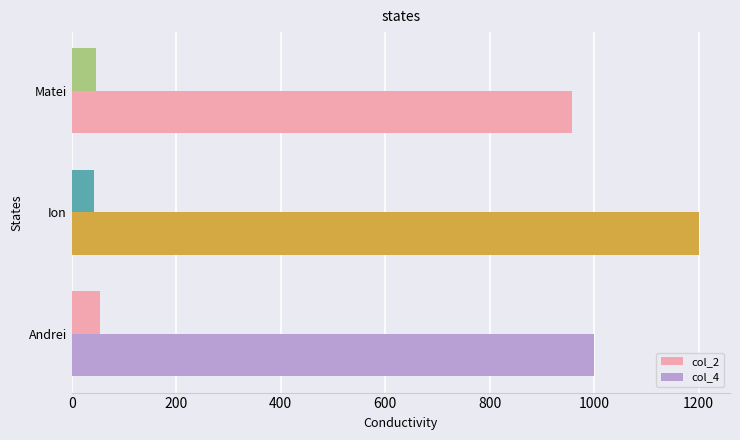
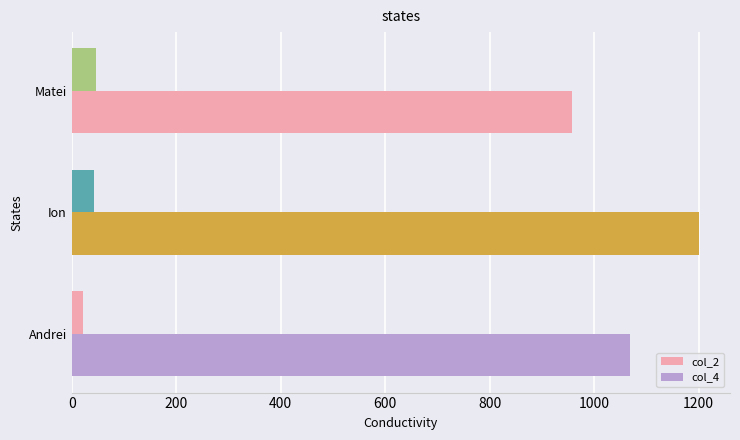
  {
    "col_2": {
      "Matei": 50,
      "Ion": 40,
-     "Andrei": 60
+     "Andrei": 20
    },
    "col_4": {
      "Matei": 960,
      "Ion": 1200,
-     "Andrei": 1000
+     "Andrei": 1070
    }
  }
